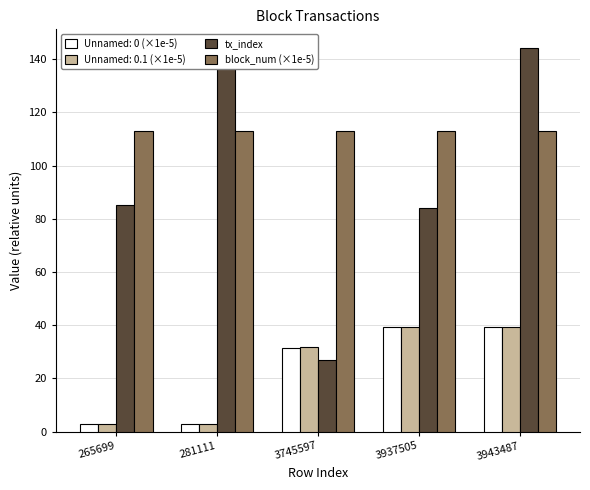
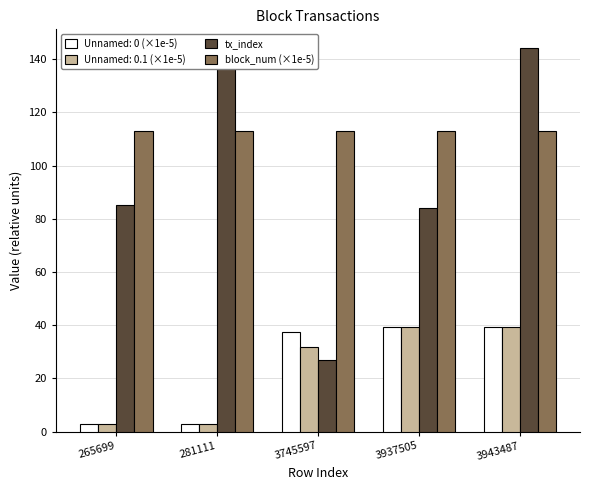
  {
    "Unnamed: 0 (×1e-5)": {
      "265699": 3,
      "281111": 3,
-     "3745597": 31,
+     "3745597": 37,
      "3937505": 39,
      "3943487": 39
    },
    "Unnamed: 0.1 (×1e-5)": {
      "265699": 3,
      "281111": 3,
      "3745597": 32,
      "3937505": 39,
      "3943487": 39
    },
    "tx_index": {
      "265699": 85,
      "3745597": 27,
      "3937505": 84,
      "3943487": 144
    },
    "block_num (×1e-5)": {
      "265699": 113,
      "281111": 113,
      "3745597": 113,
      "3937505": 113,
      "3943487": 113
    }
  }
